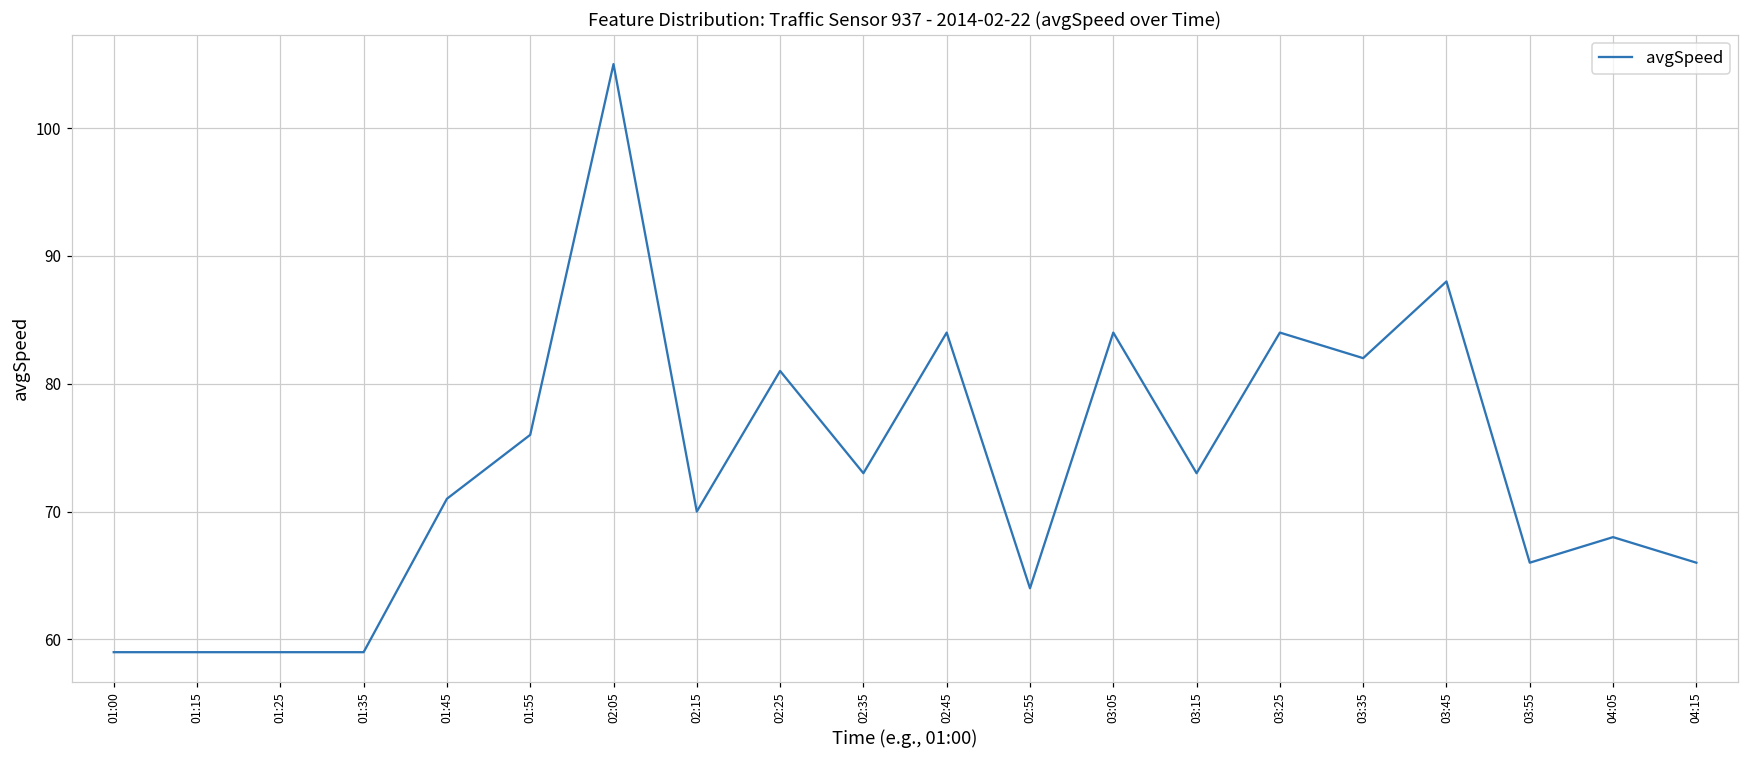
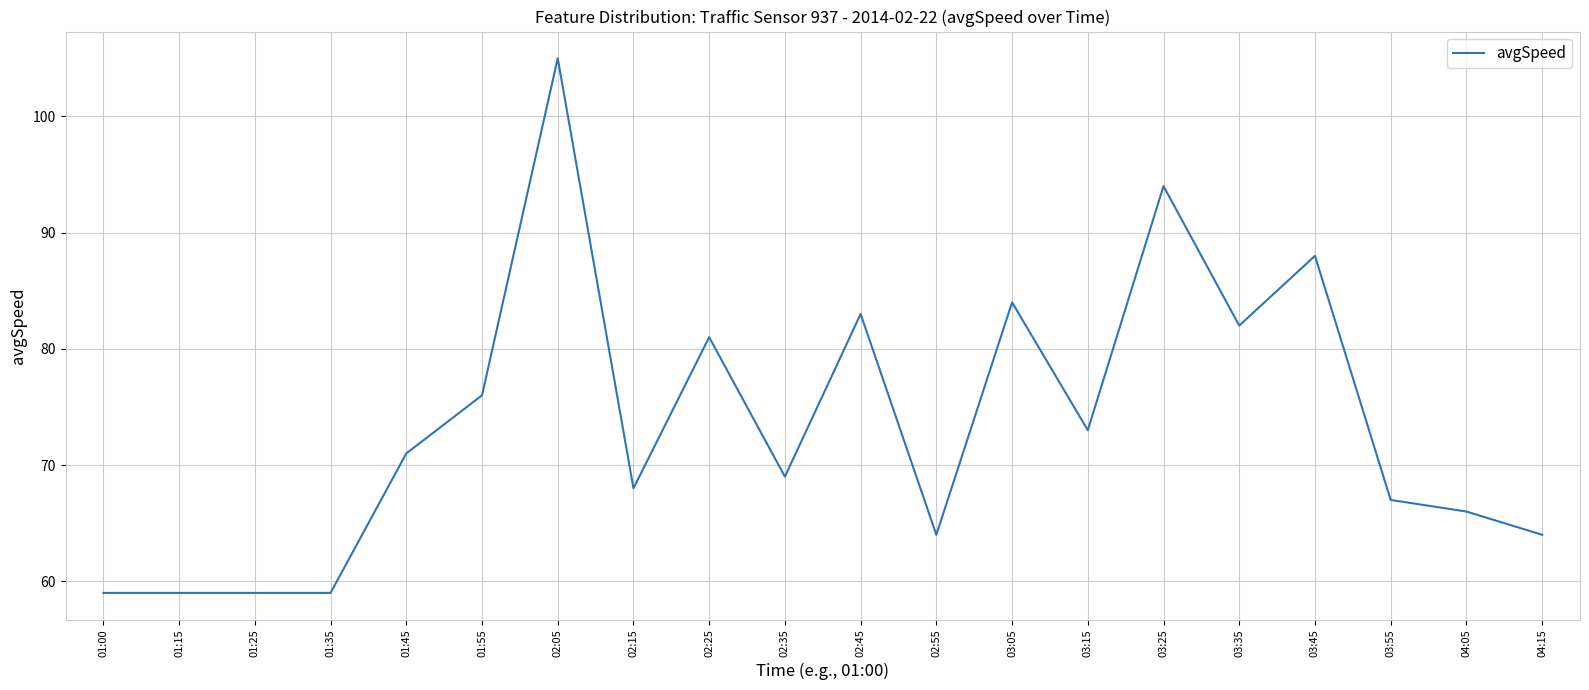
  {
    "01:00": 59,
    "01:15": 59,
    "01:25": 59,
    "01:35": 59,
    "01:45": 71,
    "01:55": 76,
    "02:05": 105,
-   "02:15": 70,
+   "02:15": 68,
    "02:25": 81,
-   "02:35": 73,
-   "02:45": 84,
+   "02:35": 69,
+   "02:45": 83,
    "02:55": 64,
    "03:05": 84,
    "03:15": 73,
-   "03:25": 84,
+   "03:25": 94,
    "03:35": 82,
    "03:45": 88,
-   "03:55": 66,
-   "04:05": 68,
-   "04:15": 66
+   "03:55": 67,
+   "04:05": 66,
+   "04:15": 64
  }
